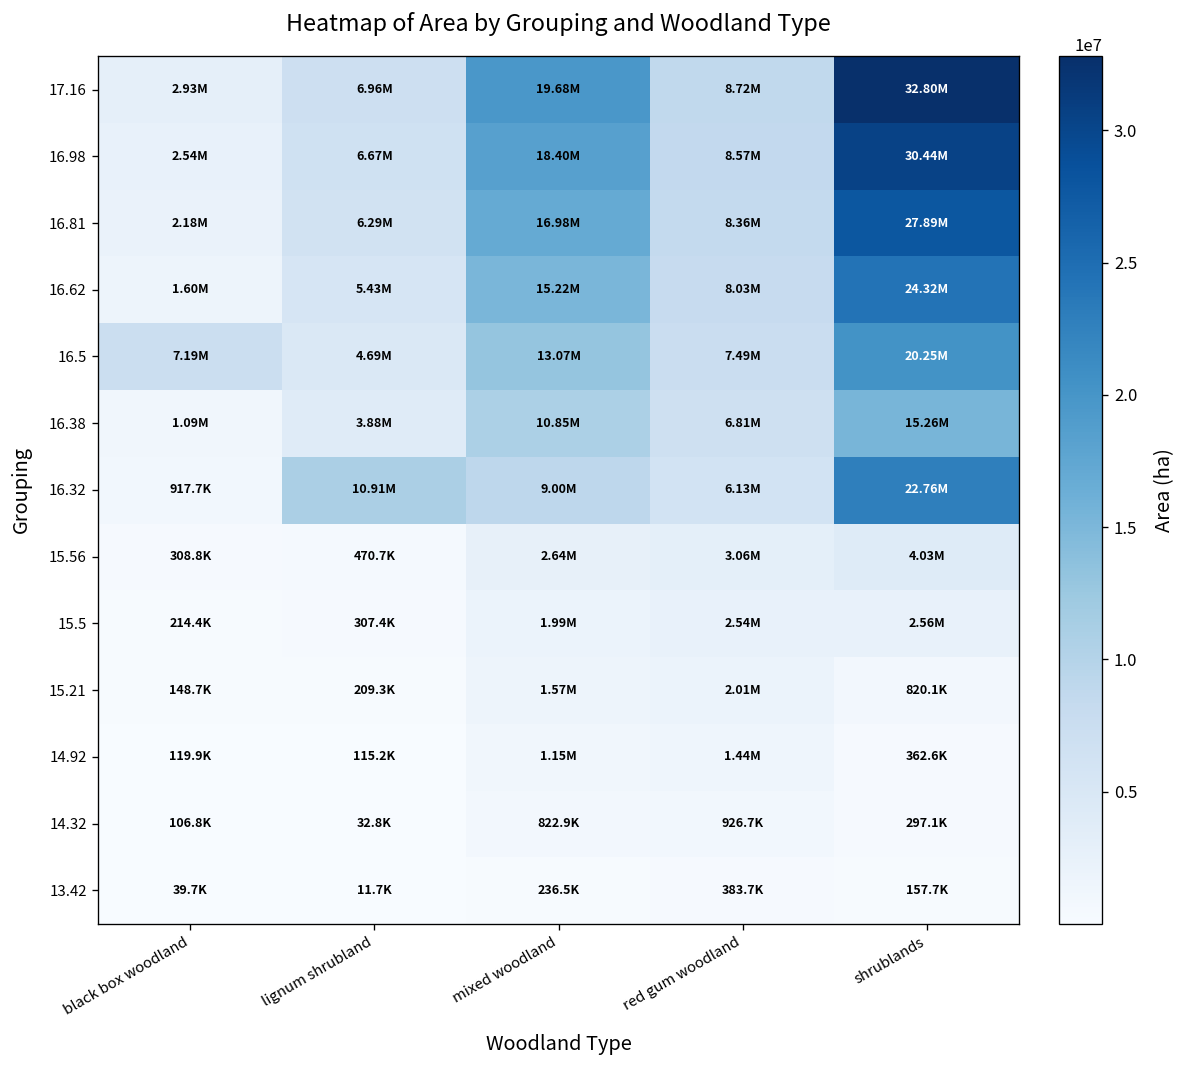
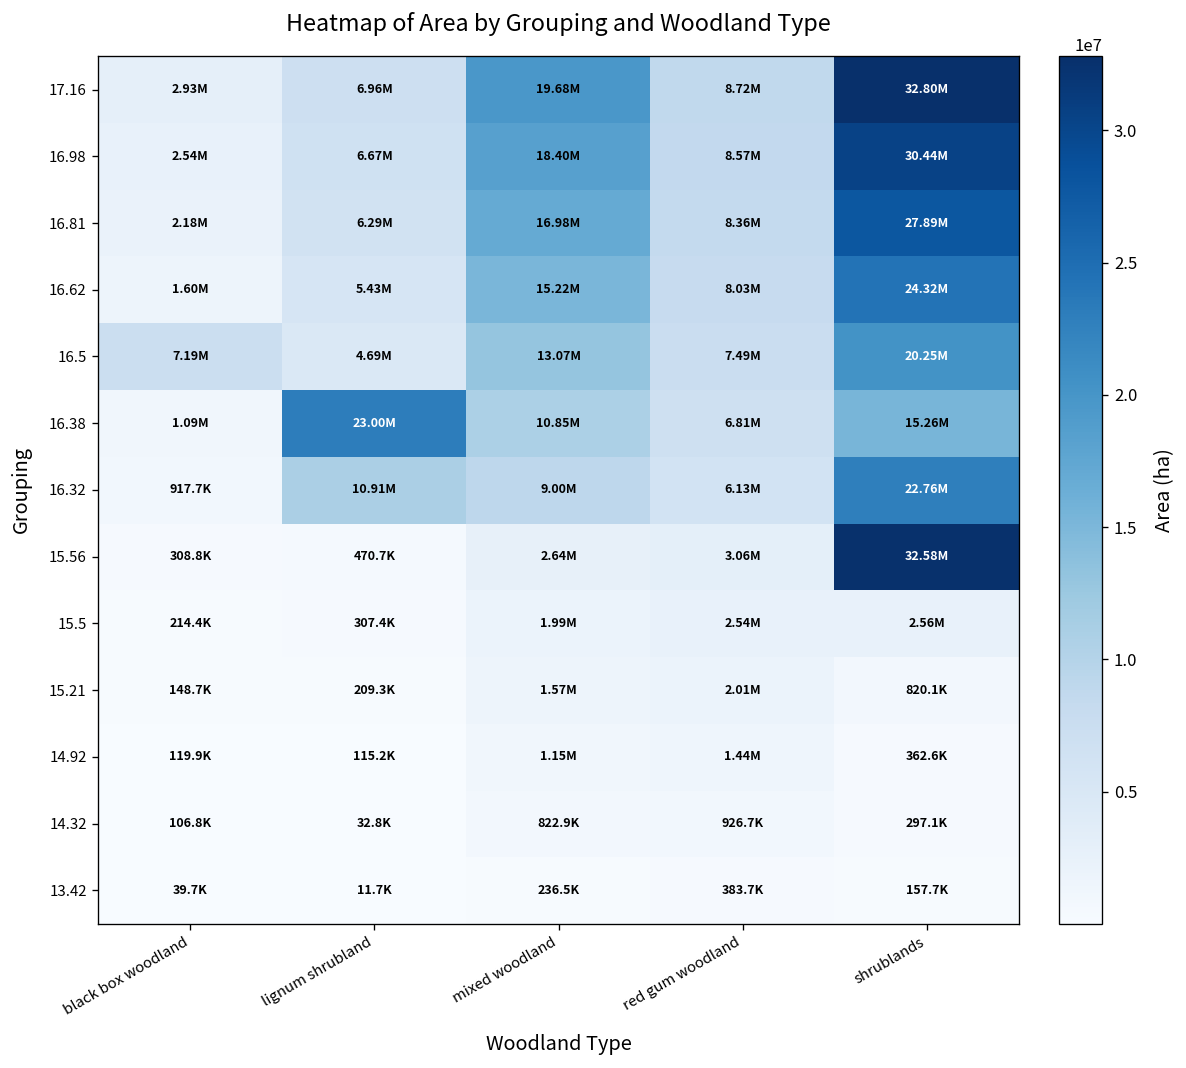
  {
    "17.16": {
      "black box woodland": "2.93M",
      "lignum shrubland": "6.96M",
      "mixed woodland": "19.68M",
      "red gum woodland": "8.72M",
      "shrublands": "32.80M"
    },
    "16.98": {
      "black box woodland": "2.54M",
      "lignum shrubland": "6.67M",
      "mixed woodland": "18.40M",
      "red gum woodland": "8.57M",
      "shrublands": "30.44M"
    },
    "16.81": {
      "black box woodland": "2.18M",
      "lignum shrubland": "6.29M",
      "mixed woodland": "16.98M",
      "red gum woodland": "8.36M",
      "shrublands": "27.89M"
    },
    "16.62": {
      "black box woodland": "1.60M",
      "lignum shrubland": "5.43M",
      "mixed woodland": "15.22M",
      "red gum woodland": "8.03M",
      "shrublands": "24.32M"
    },
    "16.5": {
      "black box woodland": "7.19M",
      "lignum shrubland": "4.69M",
      "mixed woodland": "13.07M",
      "red gum woodland": "7.49M",
      "shrublands": "20.25M"
    },
    "16.38": {
      "black box woodland": "1.09M",
-     "lignum shrubland": "3.88M",
+     "lignum shrubland": "23.00M",
      "mixed woodland": "10.85M",
      "red gum woodland": "6.81M",
      "shrublands": "15.26M"
    },
    "16.32": {
      "black box woodland": "917.7K",
      "lignum shrubland": "10.91M",
      "mixed woodland": "9.00M",
      "red gum woodland": "6.13M",
      "shrublands": "22.76M"
    },
    "15.56": {
      "black box woodland": "308.8K",
      "lignum shrubland": "470.7K",
      "mixed woodland": "2.64M",
      "red gum woodland": "3.06M",
-     "shrublands": "4.03M"
+     "shrublands": "32.58M"
    },
    "15.5": {
      "black box woodland": "214.4K",
      "lignum shrubland": "307.4K",
      "mixed woodland": "1.99M",
      "red gum woodland": "2.54M",
      "shrublands": "2.56M"
    },
    "15.21": {
      "black box woodland": "148.7K",
      "lignum shrubland": "209.3K",
      "mixed woodland": "1.57M",
      "red gum woodland": "2.01M",
      "shrublands": "820.1K"
    },
    "14.92": {
      "black box woodland": "119.9K",
      "lignum shrubland": "115.2K",
      "mixed woodland": "1.15M",
      "red gum woodland": "1.44M",
      "shrublands": "362.6K"
    },
    "14.32": {
      "black box woodland": "106.8K",
      "lignum shrubland": "32.8K",
      "mixed woodland": "822.9K",
      "red gum woodland": "926.7K",
      "shrublands": "297.1K"
    },
    "13.42": {
      "black box woodland": "39.7K",
      "lignum shrubland": "11.7K",
      "mixed woodland": "236.5K",
      "red gum woodland": "383.7K",
      "shrublands": "157.7K"
    }
  }
